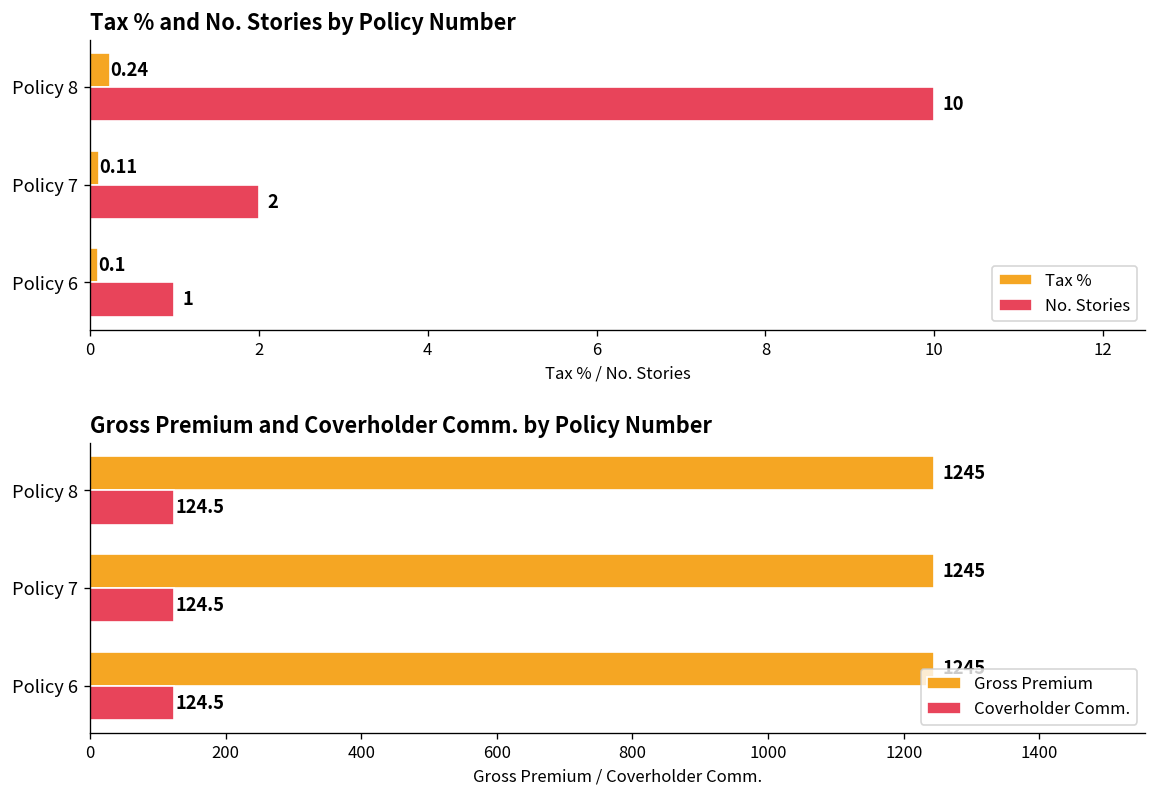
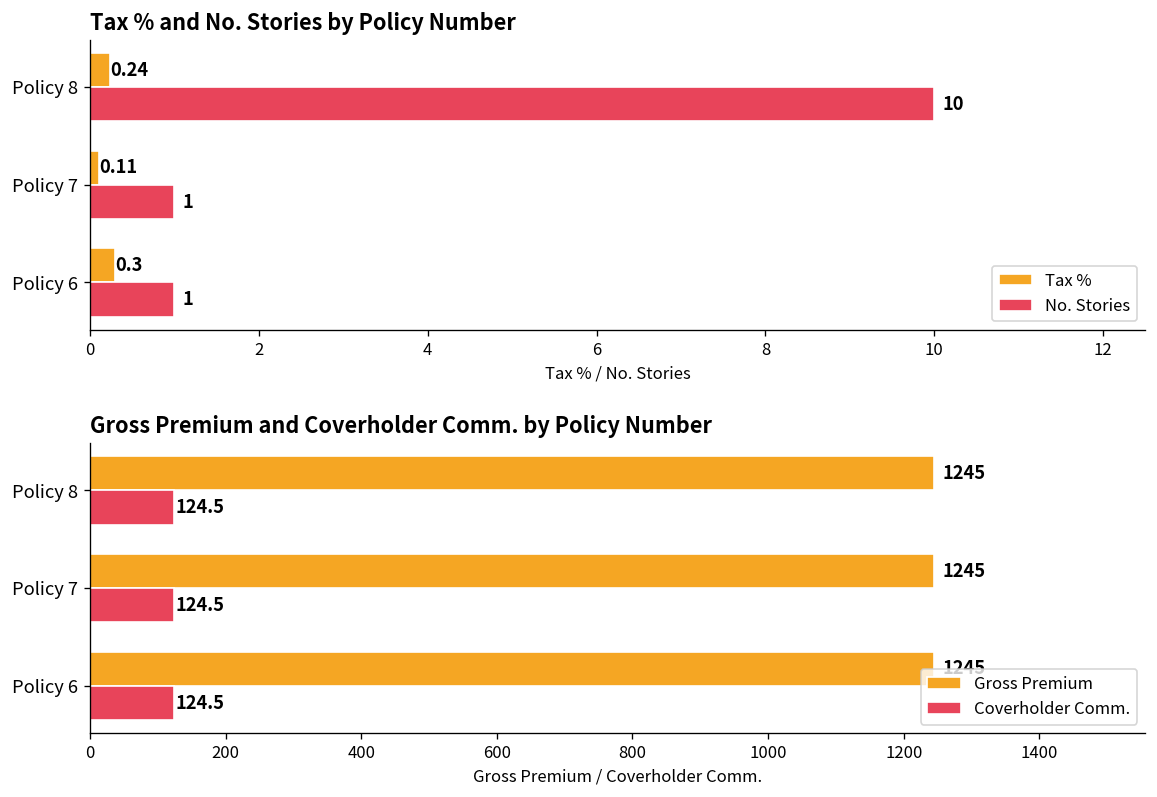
  {
    "Tax % and No. Stories by Policy Number": {
      "Tax %": {
        "Policy 8": 0.24,
        "Policy 7": 0.11,
-       "Policy 6": 0.1
+       "Policy 6": 0.3
      },
      "No. Stories": {
        "Policy 8": 10,
-       "Policy 7": 2,
+       "Policy 7": 1,
        "Policy 6": 1
      }
    },
    "Gross Premium and Coverholder Comm. by Policy Number": {
      "Gross Premium": {
        "Policy 8": 1245,
        "Policy 7": 1245
      },
      "Coverholder Comm.": {
        "Policy 8": 124.5,
        "Policy 7": 124.5,
        "Policy 6": 124.5
      }
    }
  }
